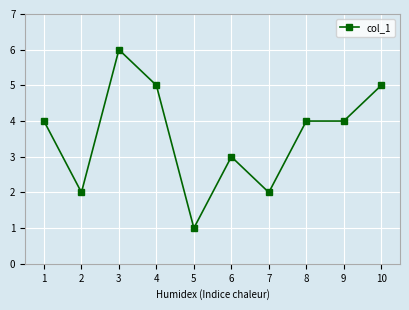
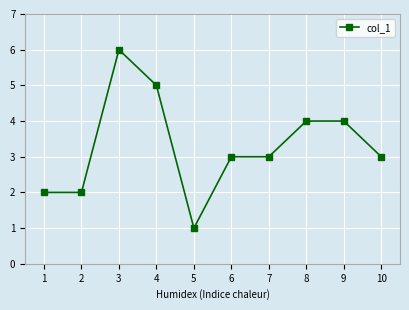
  {
-   "1": 4,
+   "1": 2,
    "2": 2,
    "3": 6,
    "4": 5,
    "5": 1,
    "6": 3,
-   "7": 2,
+   "7": 3,
    "8": 4,
    "9": 4,
-   "10": 5
+   "10": 3
  }
